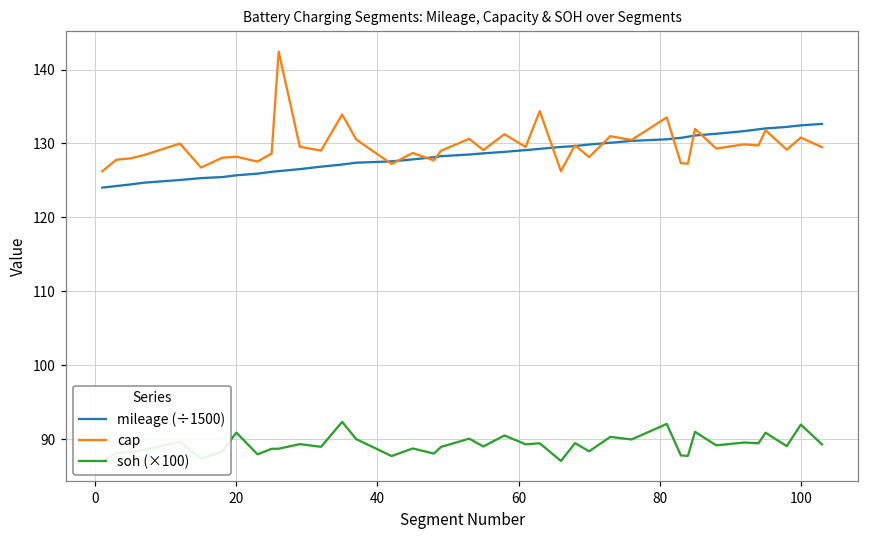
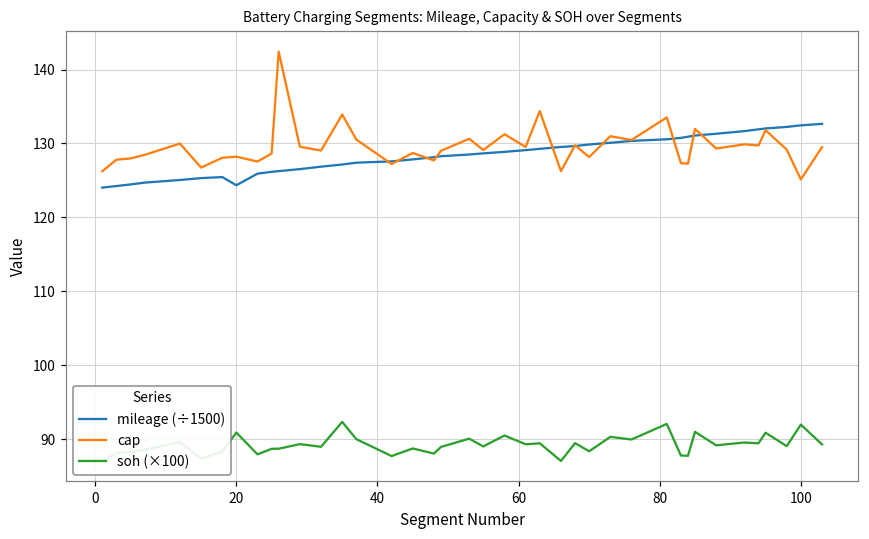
  {
    "mileage (÷1500)": {
-     "20": 126,
+     "20": 124,
      "100": 132
    },
    "cap": {
      "20": 128,
-     "100": 131
+     "100": 125
    },
    "soh (×100)": {
      "20": 91,
      "100": 92
    }
  }
